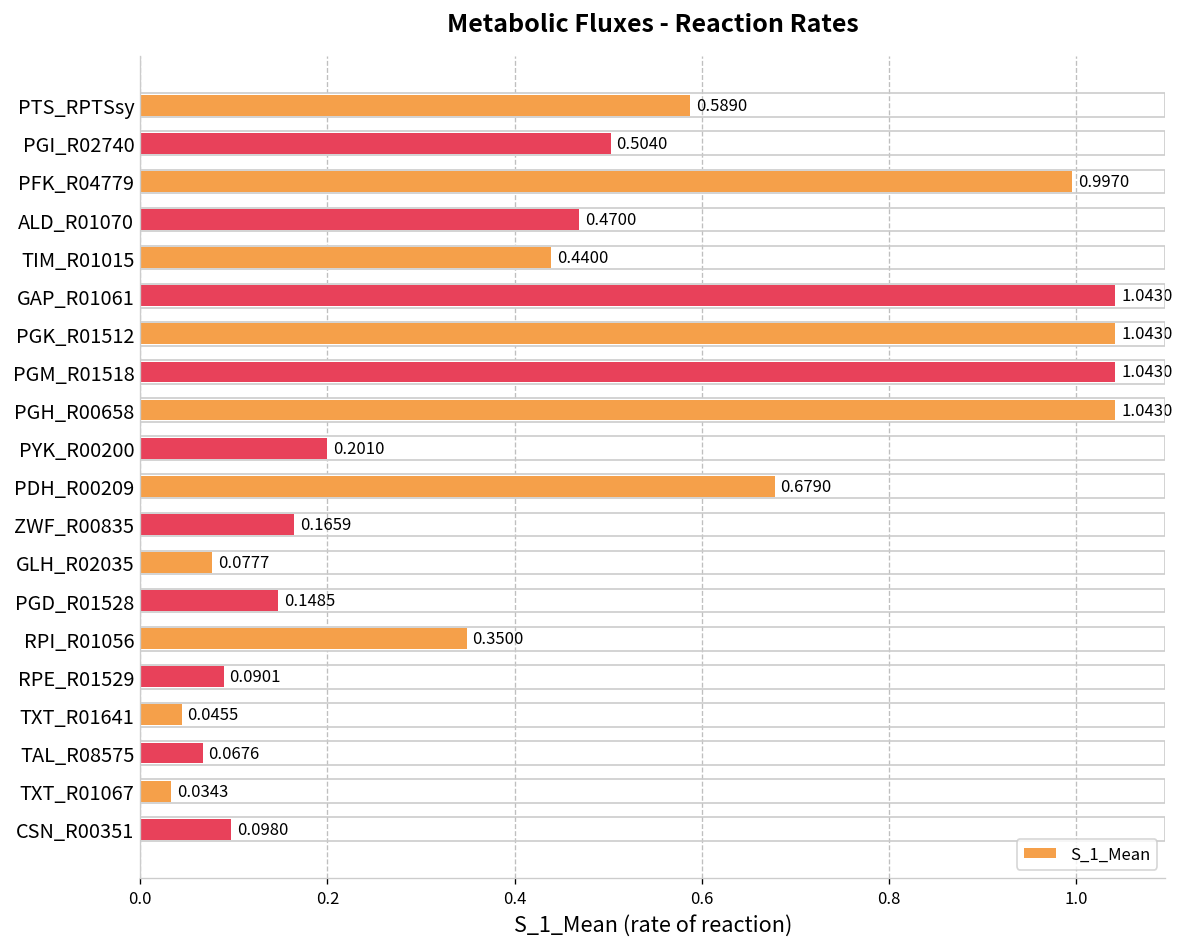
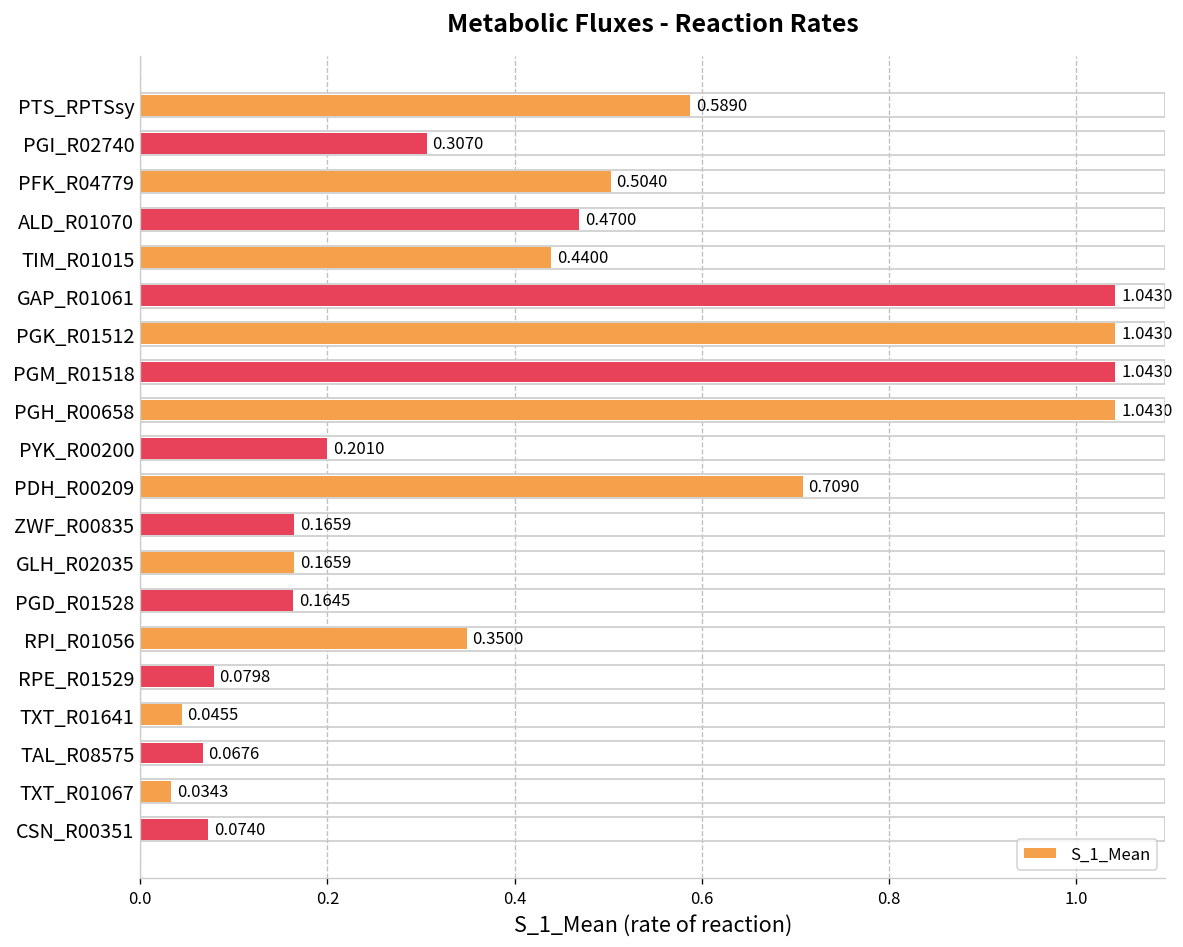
  {
    "PTS_RPTSsy": 0.5890,
-   "PGI_R02740": 0.5040,
-   "PFK_R04779": 0.9970,
+   "PGI_R02740": 0.3070,
+   "PFK_R04779": 0.5040,
    "ALD_R01070": 0.4700,
    "TIM_R01015": 0.4400,
    "GAP_R01061": 1.0430,
    "PGK_R01512": 1.0430,
    "PGM_R01518": 1.0430,
    "PGH_R00658": 1.0430,
    "PYK_R00200": 0.2010,
-   "PDH_R00209": 0.6790,
+   "PDH_R00209": 0.7090,
    "ZWF_R00835": 0.1659,
-   "GLH_R02035": 0.0777,
-   "PGD_R01528": 0.1485,
+   "GLH_R02035": 0.1659,
+   "PGD_R01528": 0.1645,
    "RPI_R01056": 0.3500,
-   "RPE_R01529": 0.0901,
+   "RPE_R01529": 0.0798,
    "TXT_R01641": 0.0455,
    "TAL_R08575": 0.0676,
    "TXT_R01067": 0.0343,
-   "CSN_R00351": 0.0980
+   "CSN_R00351": 0.0740
  }
